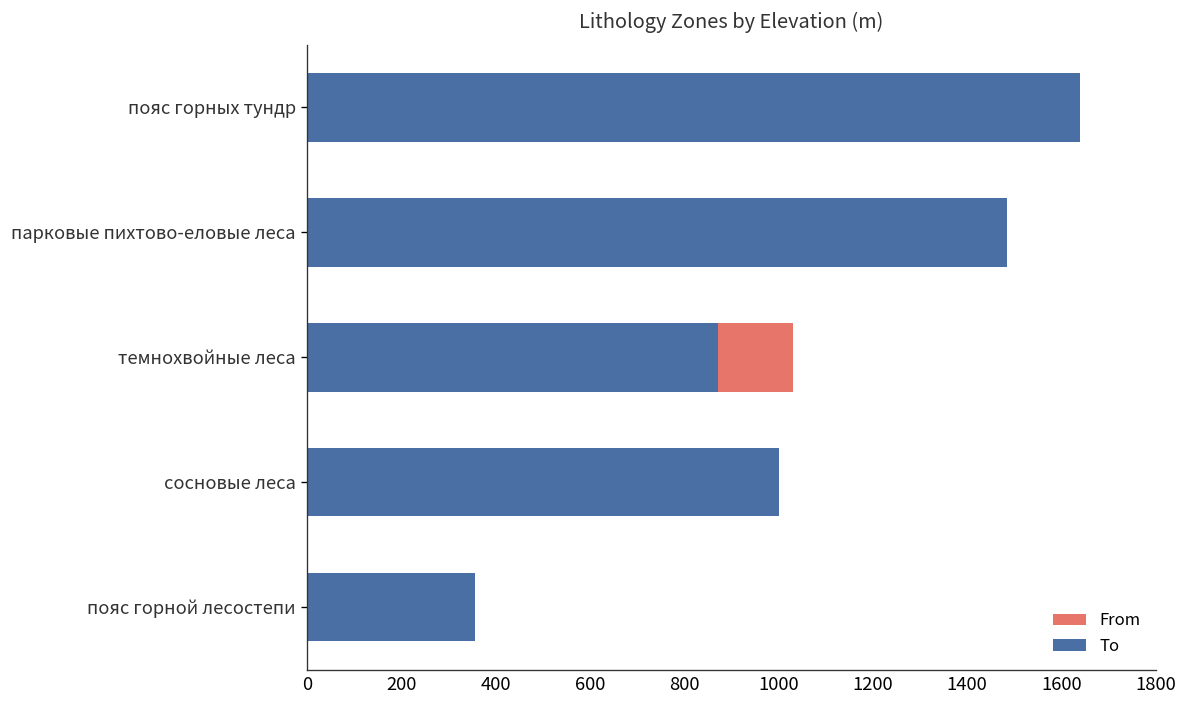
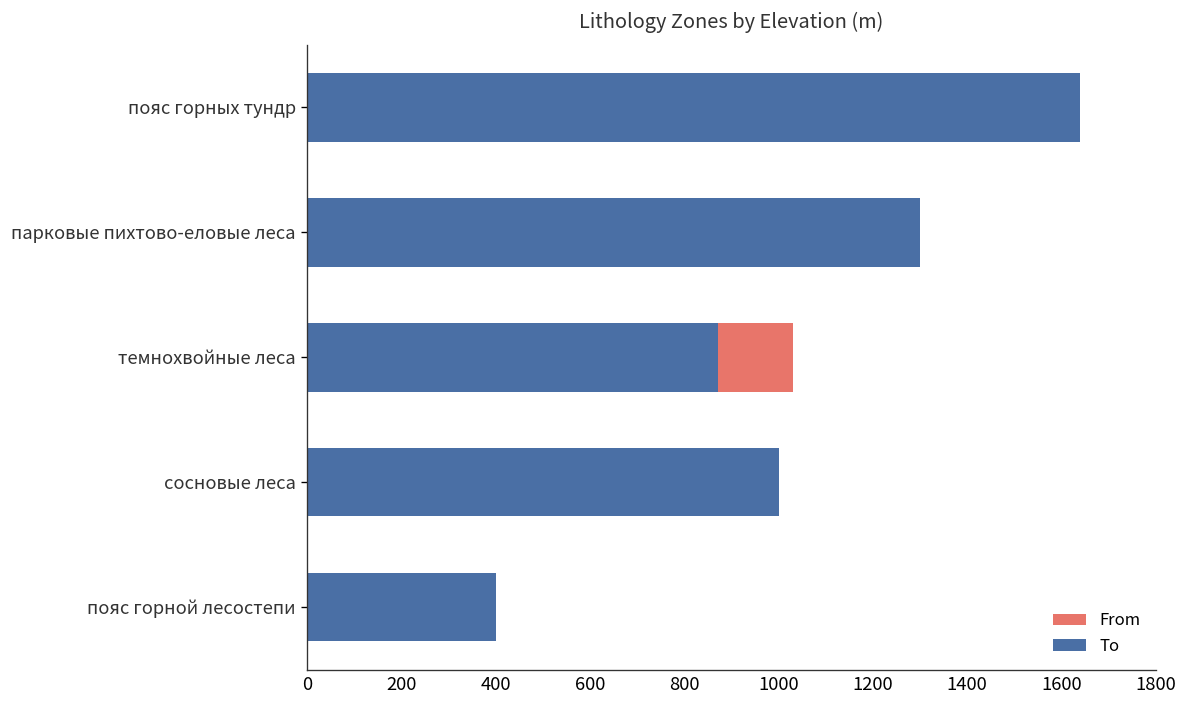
  {
    "From": {
      "темнохвойные леса": 1030,
      "пояс горной лесостепи": 0
    },
    "To": {
      "пояс горных тундр": 1640,
-     "парковые пихтово-еловые леса": 1480,
+     "парковые пихтово-еловые леса": 1300,
      "сосновые леса": 1000,
-     "пояс горной лесостепи": 360
+     "пояс горной лесостепи": 400
    }
  }
